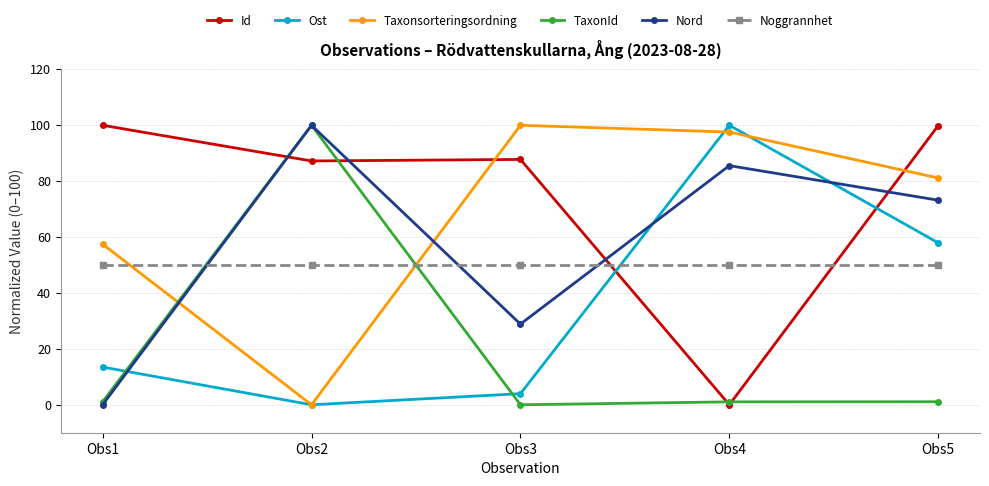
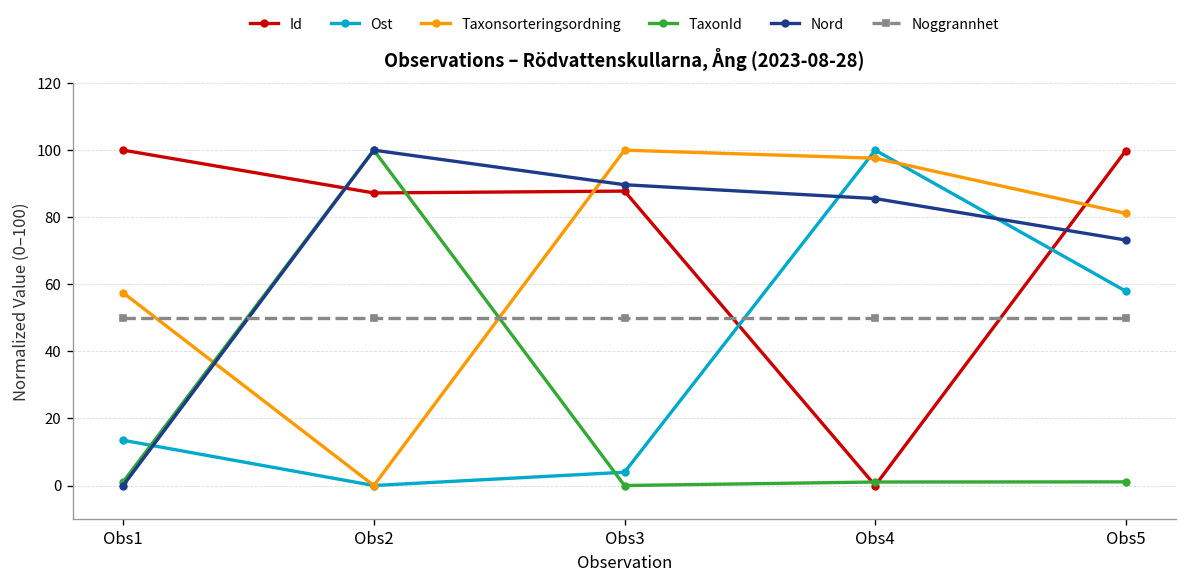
  {
    "Id": {
      "Obs1": 100,
      "Obs2": 87,
      "Obs3": 88,
      "Obs4": 0,
      "Obs5": 100
    },
    "Ost": {
      "Obs1": 13,
      "Obs3": 4,
      "Obs4": 100,
      "Obs5": 58
    },
    "Taxonsorteringsordning": {
      "Obs1": 57,
      "Obs3": 100,
      "Obs4": 98,
      "Obs5": 81
    },
    "TaxonId": {
      "Obs1": 1,
      "Obs3": 0,
      "Obs4": 1,
      "Obs5": 1
    },
    "Nord": {
      "Obs1": 0,
-     "Obs3": 29,
+     "Obs3": 90,
      "Obs4": 86,
      "Obs5": 73
    },
    "Noggrannhet": {
      "Obs1": 50,
      "Obs2": 50,
      "Obs3": 50,
      "Obs4": 50,
      "Obs5": 50
    }
  }
